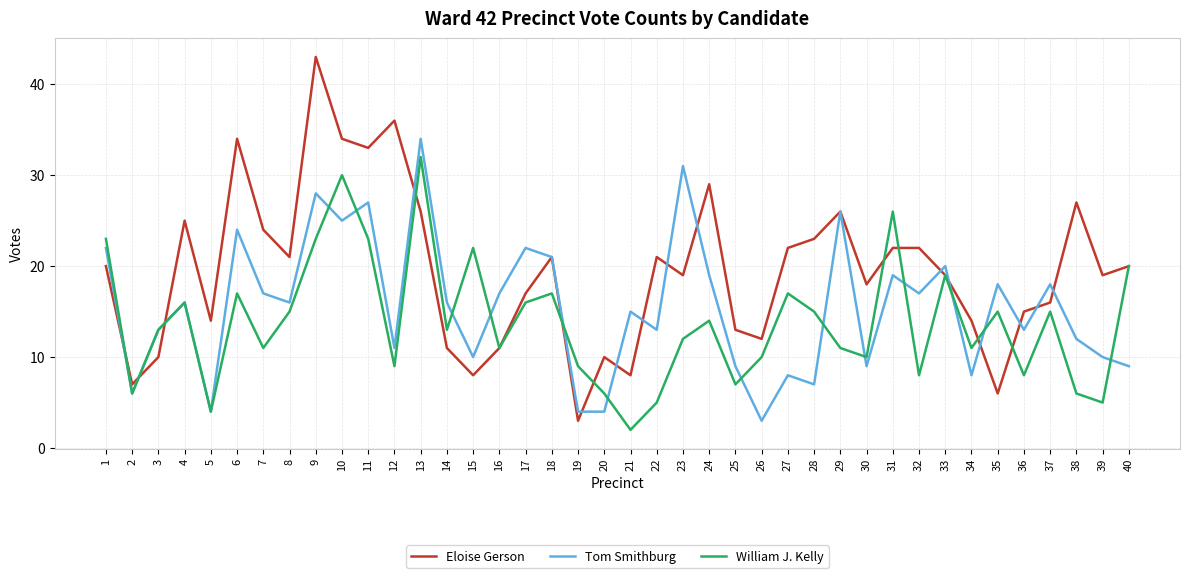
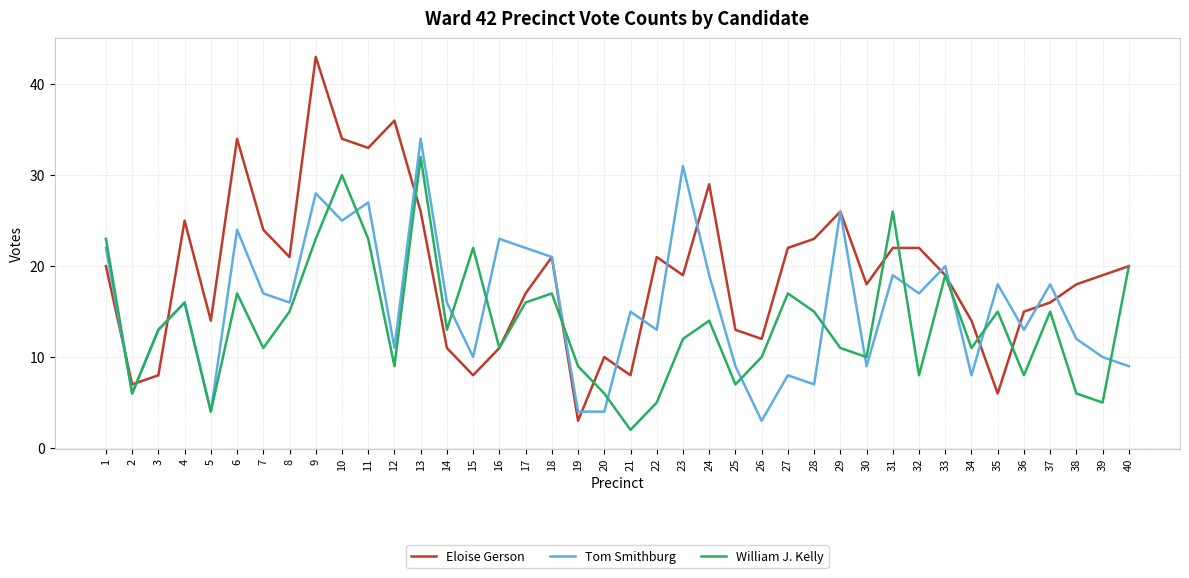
  {
    "Eloise Gerson": {
      "1": 20,
      "2": 7,
-     "3": 10,
+     "3": 8,
      "4": 25,
      "5": 14,
      "6": 34,
      "7": 24,
      "8": 21,
      "9": 43,
      "10": 34,
      "11": 33,
      "12": 36,
      "13": 26,
      "14": 11,
      "15": 8,
      "17": 17,
      "19": 3,
      "20": 10,
      "21": 8,
      "22": 21,
      "23": 19,
      "24": 29,
      "25": 13,
      "26": 12,
      "27": 22,
      "28": 23,
      "30": 18,
      "31": 22,
      "32": 22,
      "34": 14,
      "35": 6,
      "36": 15,
      "37": 16,
-     "38": 27,
+     "38": 18,
      "39": 19
    },
    "Tom Smithburg": {
      "1": 22,
      "6": 24,
      "7": 17,
      "8": 16,
      "9": 28,
      "10": 25,
      "11": 27,
      "12": 11,
      "13": 34,
      "14": 16,
      "15": 10,
-     "16": 17,
+     "16": 23,
      "17": 22,
      "19": 4,
      "20": 4,
      "21": 15,
      "22": 13,
      "23": 31,
      "24": 19,
      "25": 9,
      "26": 3,
      "27": 8,
      "28": 7,
      "30": 9,
      "31": 19,
      "32": 17,
      "33": 20,
      "34": 8,
      "35": 18,
      "36": 13,
      "37": 18,
      "38": 12,
      "39": 10,
      "40": 9
    },
    "William J. Kelly": {
      "1": 23,
      "6": 17,
      "7": 11,
      "8": 15,
      "9": 23,
      "10": 30,
      "11": 23,
      "12": 9,
      "13": 32,
      "14": 13,
      "15": 22,
      "17": 16,
      "18": 17,
      "19": 9,
      "20": 6,
      "21": 2,
      "22": 5,
      "23": 12,
      "24": 14,
      "25": 7,
      "26": 10,
      "27": 17,
      "28": 15,
      "29": 11,
      "30": 10,
      "31": 26,
      "32": 8,
      "34": 11,
      "35": 15,
      "36": 8,
      "37": 15,
      "38": 6,
      "39": 5
    }
  }
